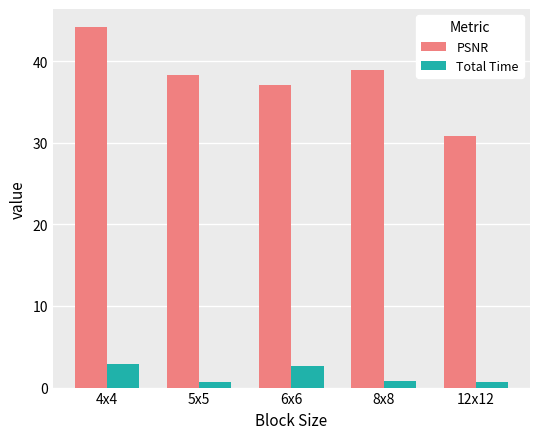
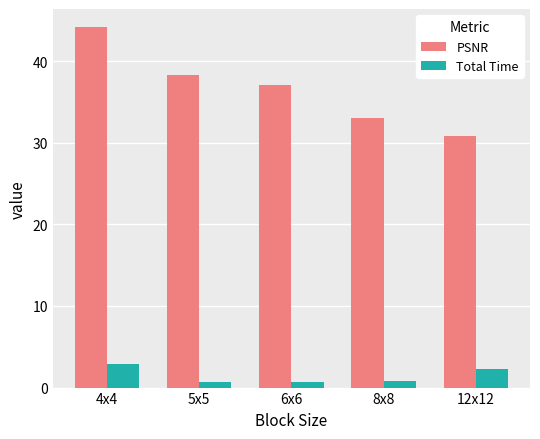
  {
    "PSNR": {
      "4x4": 44,
      "5x5": 38,
      "6x6": 37,
-     "8x8": 39,
+     "8x8": 33,
      "12x12": 31
    },
    "Total Time": {
      "4x4": 3,
      "5x5": 1,
-     "6x6": 3,
+     "6x6": 1,
      "8x8": 1,
-     "12x12": 1
+     "12x12": 2
    }
  }
